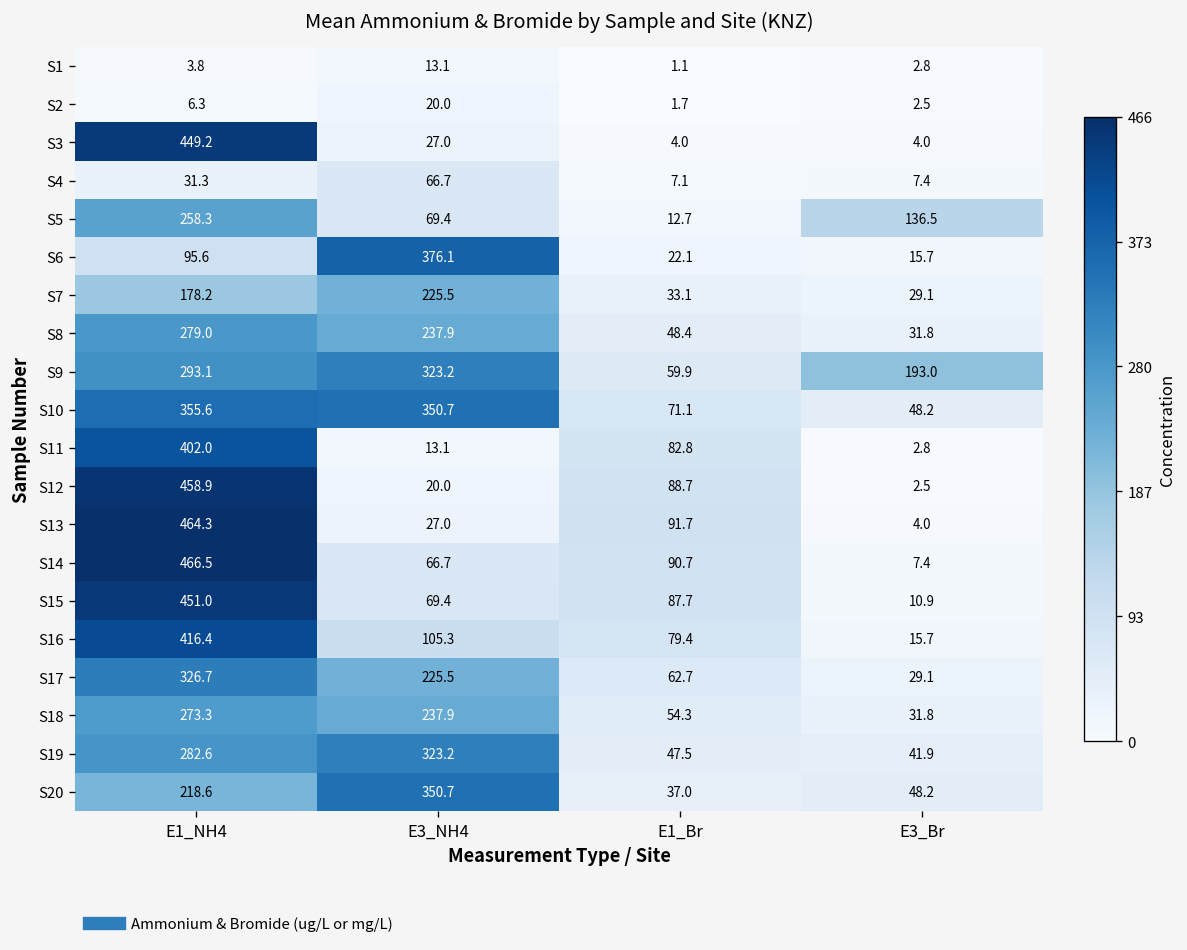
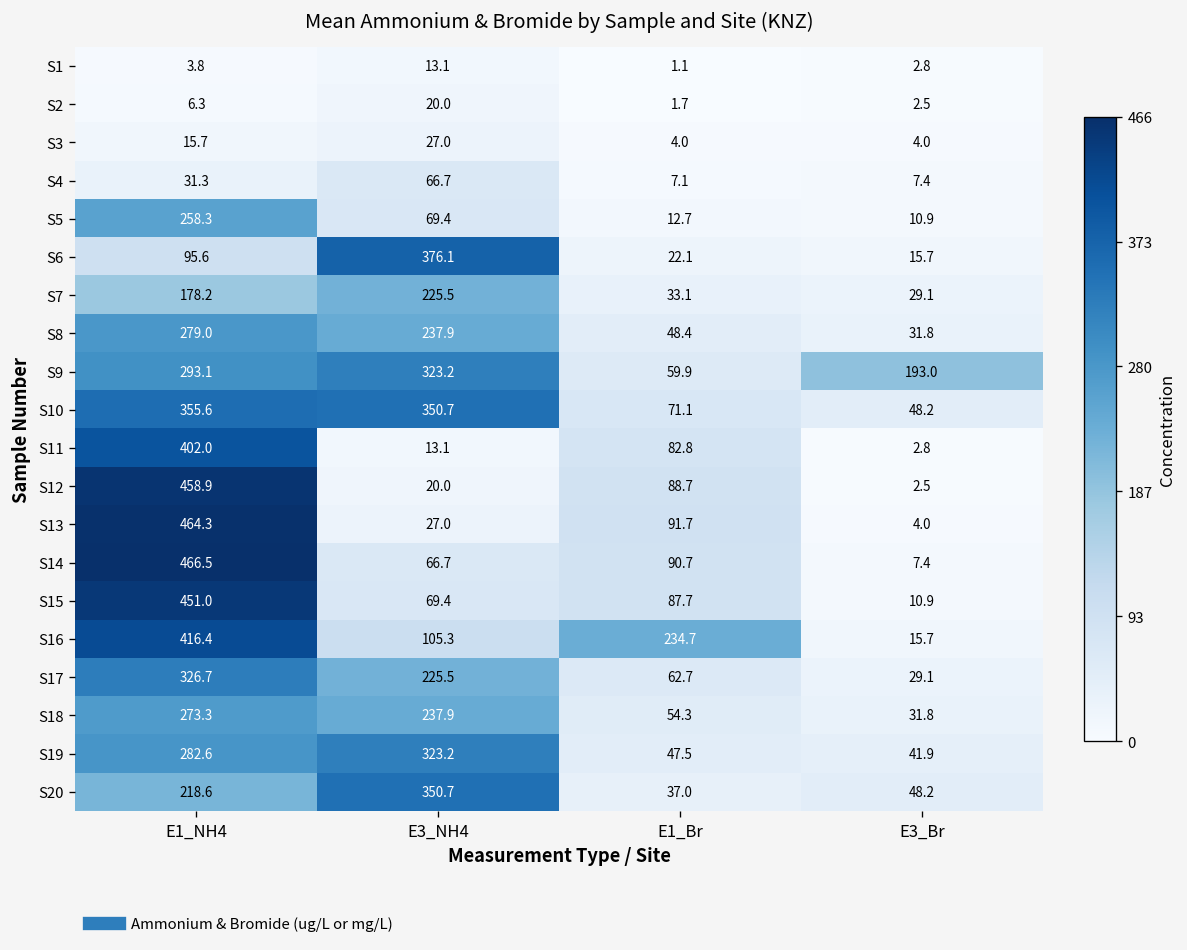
  {
    "S1": {
      "E1_NH4": 3.8,
      "E3_NH4": 13.1,
      "E1_Br": 1.1,
      "E3_Br": 2.8
    },
    "S2": {
      "E1_NH4": 6.3,
      "E3_NH4": 20.0,
      "E1_Br": 1.7,
      "E3_Br": 2.5
    },
    "S3": {
-     "E1_NH4": 449.2,
+     "E1_NH4": 15.7,
      "E3_NH4": 27.0,
      "E1_Br": 4.0,
      "E3_Br": 4.0
    },
    "S4": {
      "E1_NH4": 31.3,
      "E3_NH4": 66.7,
      "E1_Br": 7.1,
      "E3_Br": 7.4
    },
    "S5": {
      "E1_NH4": 258.3,
      "E3_NH4": 69.4,
      "E1_Br": 12.7,
-     "E3_Br": 136.5
+     "E3_Br": 10.9
    },
    "S6": {
      "E1_NH4": 95.6,
      "E3_NH4": 376.1,
      "E1_Br": 22.1,
      "E3_Br": 15.7
    },
    "S7": {
      "E1_NH4": 178.2,
      "E3_NH4": 225.5,
      "E1_Br": 33.1,
      "E3_Br": 29.1
    },
    "S8": {
      "E1_NH4": 279.0,
      "E3_NH4": 237.9,
      "E1_Br": 48.4,
      "E3_Br": 31.8
    },
    "S9": {
      "E1_NH4": 293.1,
      "E3_NH4": 323.2,
      "E1_Br": 59.9,
      "E3_Br": 193.0
    },
    "S10": {
      "E1_NH4": 355.6,
      "E3_NH4": 350.7,
      "E1_Br": 71.1,
      "E3_Br": 48.2
    },
    "S11": {
      "E1_NH4": 402.0,
      "E3_NH4": 13.1,
      "E1_Br": 82.8,
      "E3_Br": 2.8
    },
    "S12": {
      "E1_NH4": 458.9,
      "E3_NH4": 20.0,
      "E1_Br": 88.7,
      "E3_Br": 2.5
    },
    "S13": {
      "E1_NH4": 464.3,
      "E3_NH4": 27.0,
      "E1_Br": 91.7,
      "E3_Br": 4.0
    },
    "S14": {
      "E1_NH4": 466.5,
      "E3_NH4": 66.7,
      "E1_Br": 90.7,
      "E3_Br": 7.4
    },
    "S15": {
      "E1_NH4": 451.0,
      "E3_NH4": 69.4,
      "E1_Br": 87.7,
      "E3_Br": 10.9
    },
    "S16": {
      "E1_NH4": 416.4,
      "E3_NH4": 105.3,
-     "E1_Br": 79.4,
+     "E1_Br": 234.7,
      "E3_Br": 15.7
    },
    "S17": {
      "E1_NH4": 326.7,
      "E3_NH4": 225.5,
      "E1_Br": 62.7,
      "E3_Br": 29.1
    },
    "S18": {
      "E1_NH4": 273.3,
      "E3_NH4": 237.9,
      "E1_Br": 54.3,
      "E3_Br": 31.8
    },
    "S19": {
      "E1_NH4": 282.6,
      "E3_NH4": 323.2,
      "E1_Br": 47.5,
      "E3_Br": 41.9
    },
    "S20": {
      "E1_NH4": 218.6,
      "E3_NH4": 350.7,
      "E1_Br": 37.0,
      "E3_Br": 48.2
    }
  }
